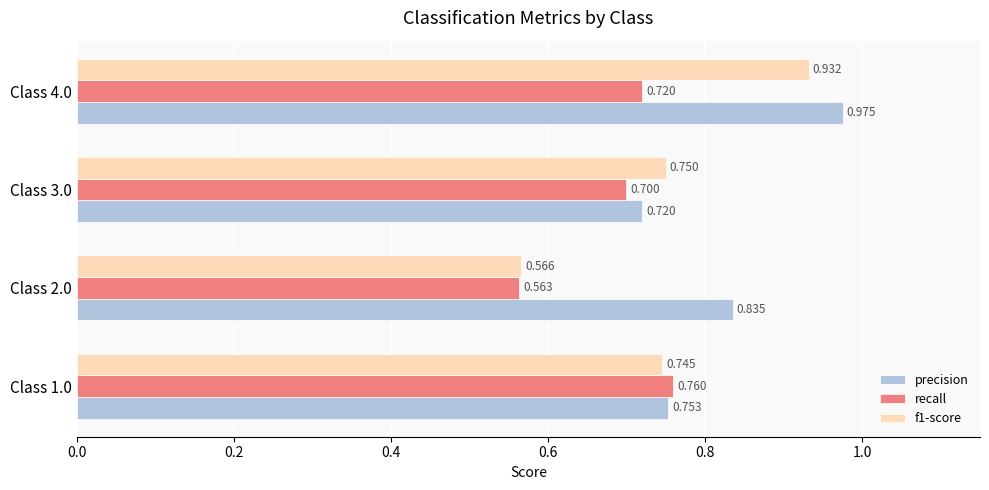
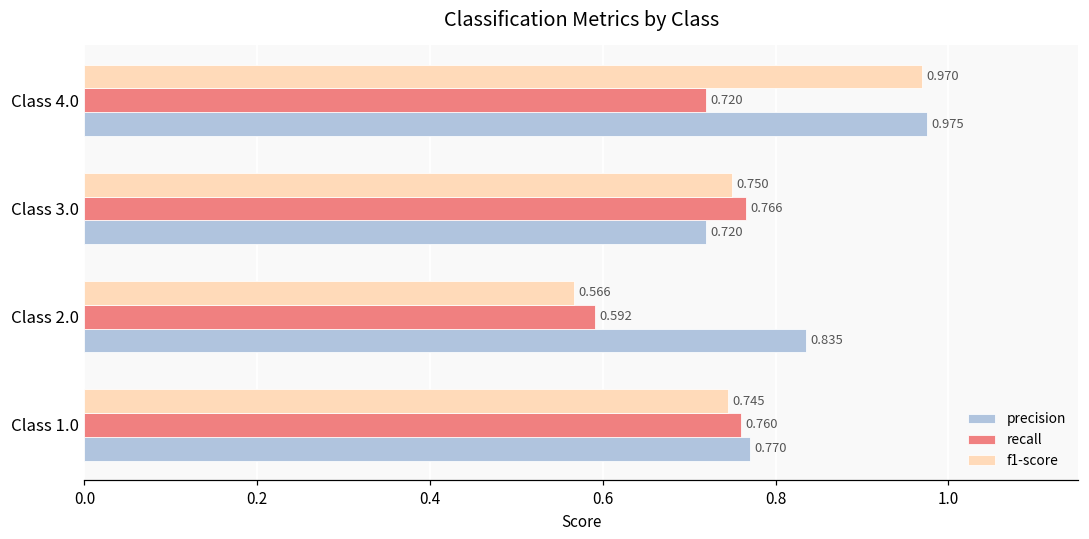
  {
    "precision": {
      "Class 4.0": 0.975,
      "Class 3.0": 0.720,
      "Class 2.0": 0.835,
-     "Class 1.0": 0.753
+     "Class 1.0": 0.770
    },
    "recall": {
      "Class 4.0": 0.720,
-     "Class 3.0": 0.700,
-     "Class 2.0": 0.563,
+     "Class 3.0": 0.766,
+     "Class 2.0": 0.592,
      "Class 1.0": 0.760
    },
    "f1-score": {
-     "Class 4.0": 0.932,
+     "Class 4.0": 0.970,
      "Class 3.0": 0.750,
      "Class 2.0": 0.566,
      "Class 1.0": 0.745
    }
  }
